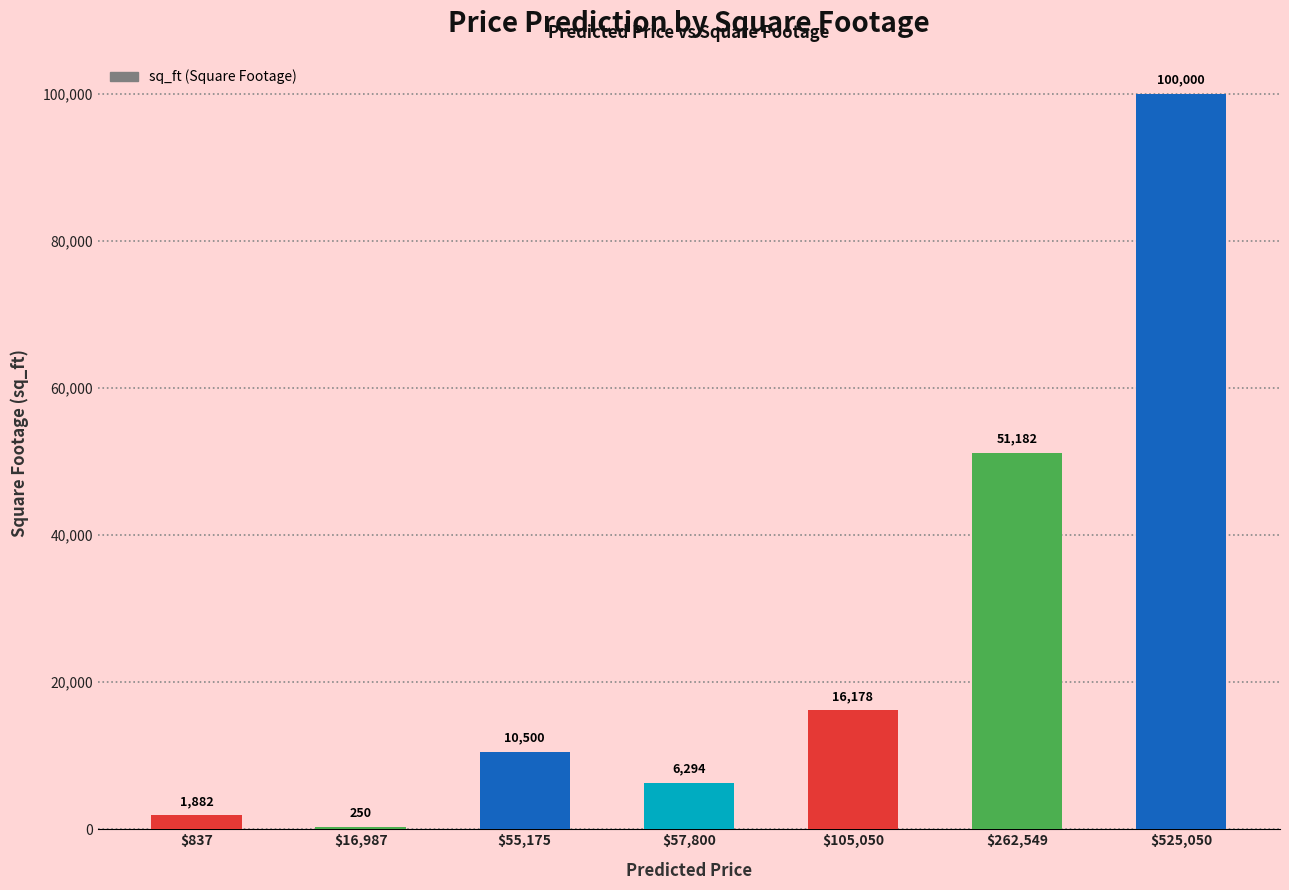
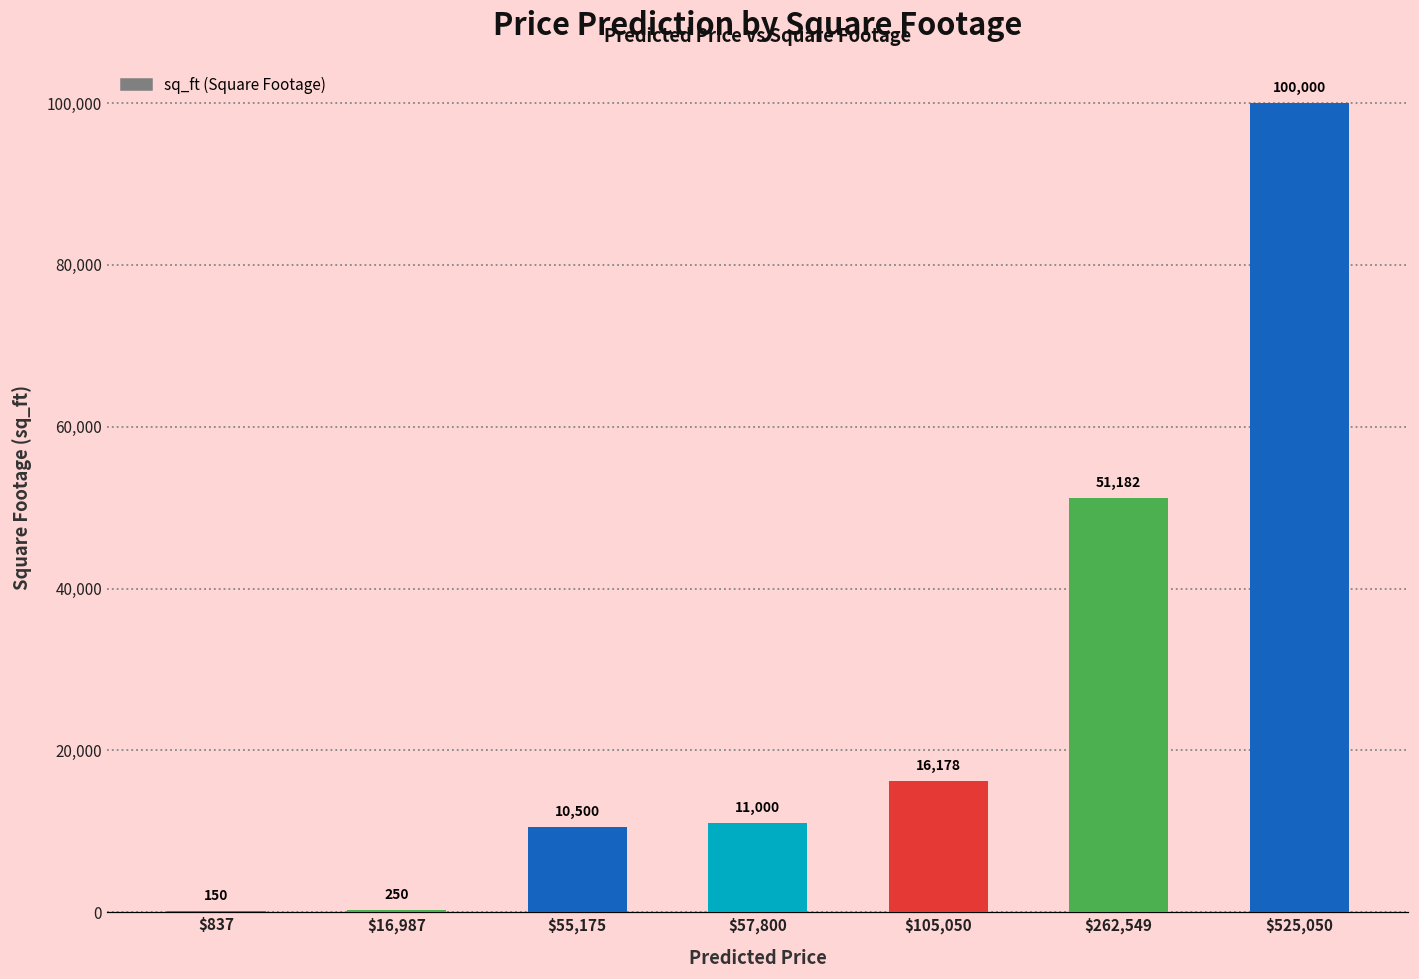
  {
-   "$837": "1,882",
+   "$837": "150",
    "$16,987": "250",
    "$55,175": "10,500",
-   "$57,800": "6,294",
+   "$57,800": "11,000",
    "$105,050": "16,178",
    "$262,549": "51,182",
    "$525,050": "100,000"
  }
